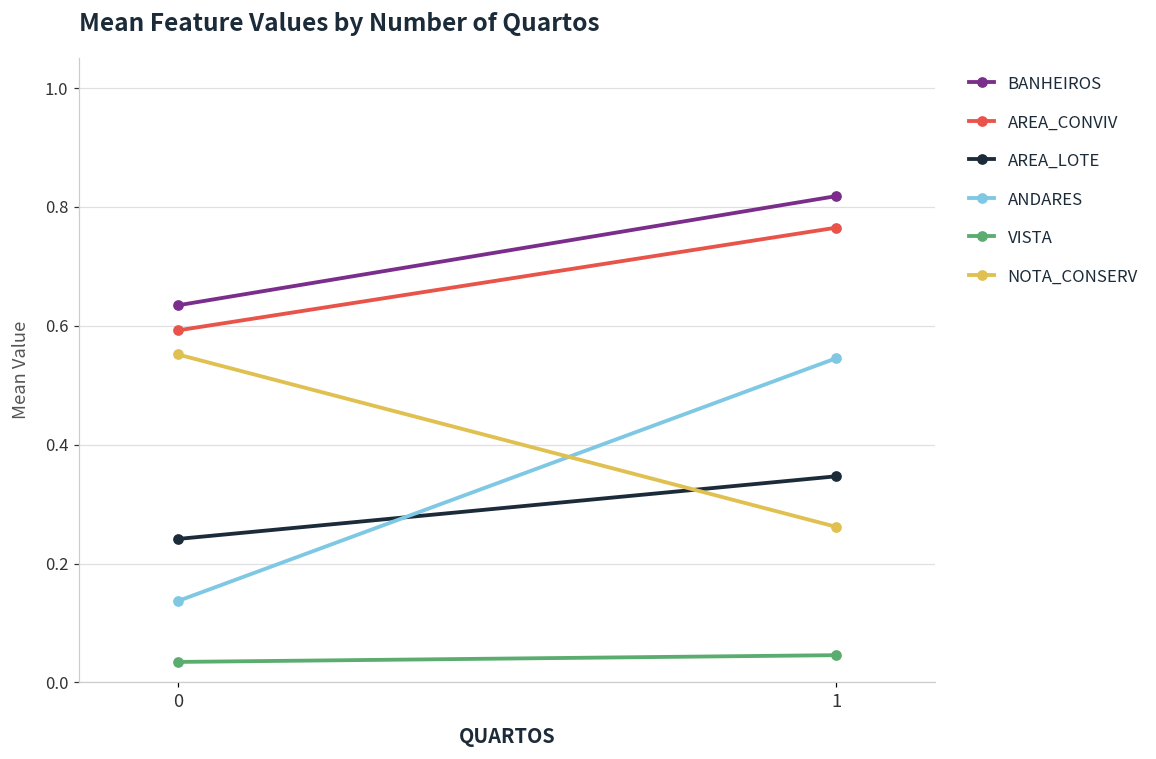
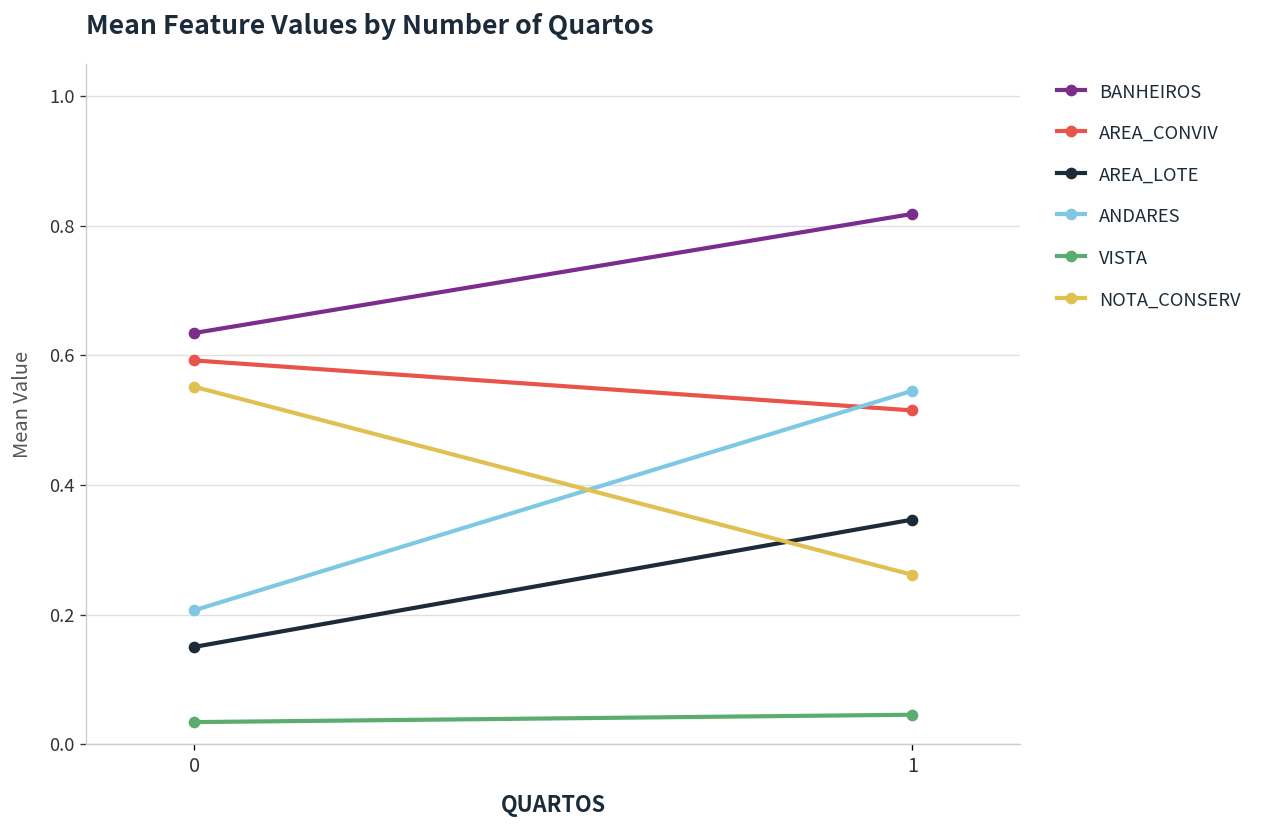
  {
    "BANHEIROS": {
      "0": 0.63,
      "1": 0.82
    },
    "AREA_CONVIV": {
      "0": 0.59,
-     "1": 0.77
+     "1": 0.52
    },
    "AREA_LOTE": {
-     "0": 0.24,
+     "0": 0.15,
      "1": 0.35
    },
    "ANDARES": {
-     "0": 0.14,
+     "0": 0.21,
      "1": 0.55
    },
    "VISTA": {
      "0": 0.03,
      "1": 0.05
    },
    "NOTA_CONSERV": {
      "0": 0.55,
      "1": 0.26
    }
  }
